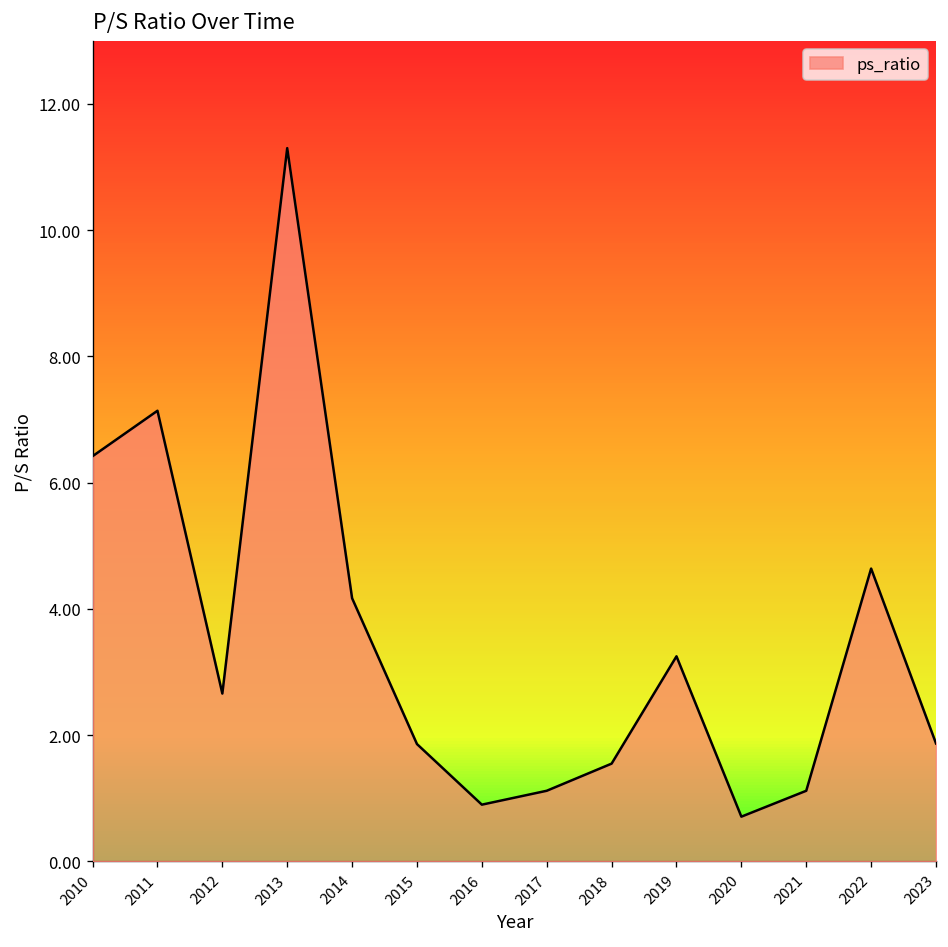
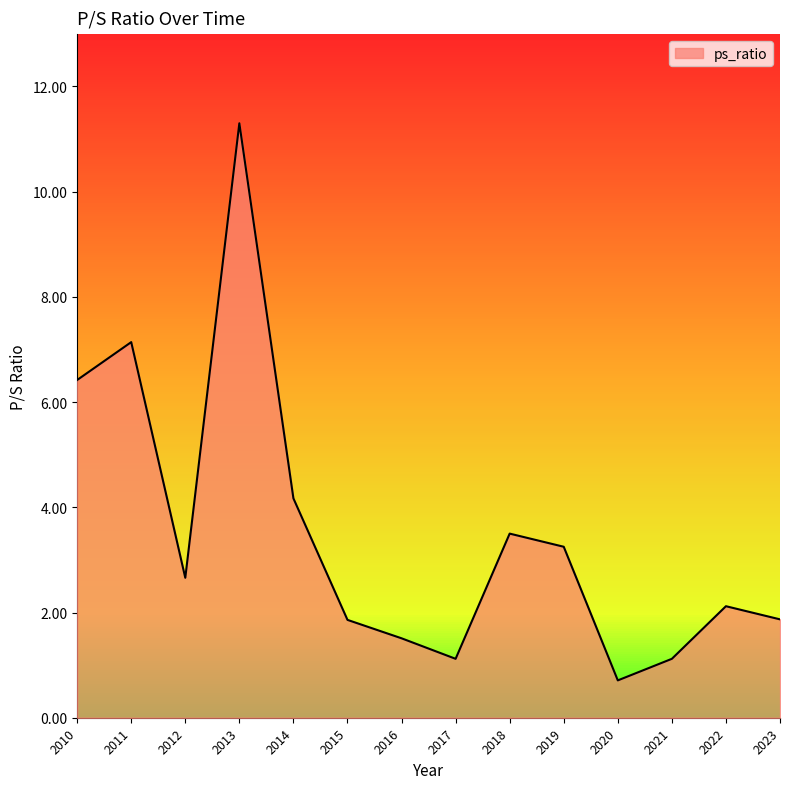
  {
    "ps_ratio": {
      "2011": 7.1,
      "2012": 2.7,
      "2013": 11.3,
      "2014": 4.2,
      "2015": 1.9,
-     "2016": 0.9,
+     "2016": 1.5,
      "2017": 1.1,
-     "2018": 1.6,
+     "2018": 3.5,
      "2019": 3.3,
      "2020": 0.7,
      "2021": 1.1,
-     "2022": 4.6
+     "2022": 2.1
    }
  }
